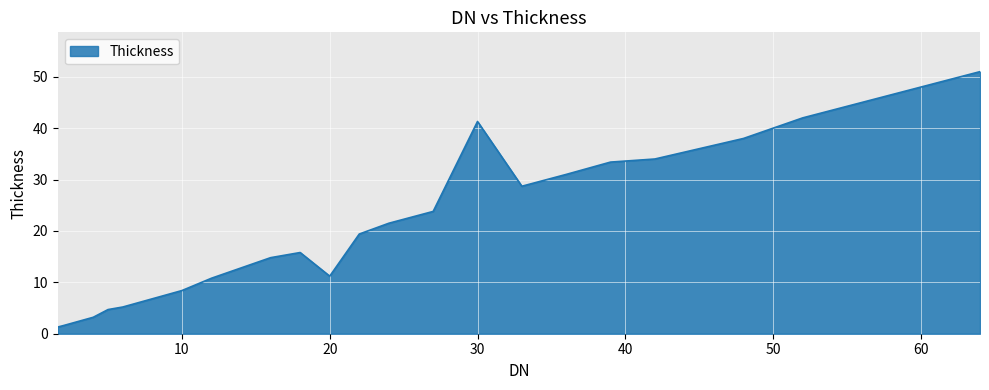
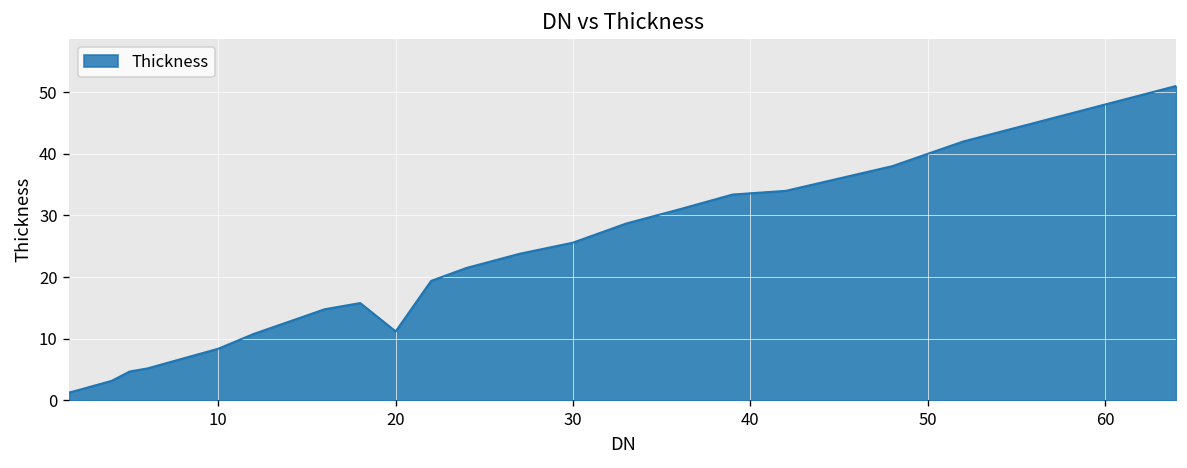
  {
    "10": 8,
    "20": 11,
-   "30": 41,
+   "30": 26,
    "60": 48
  }
